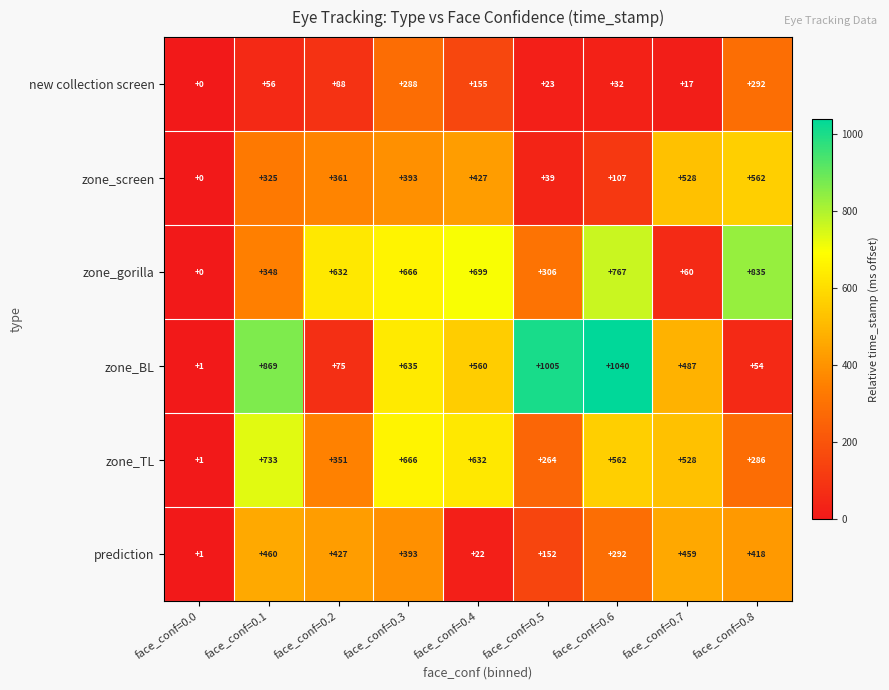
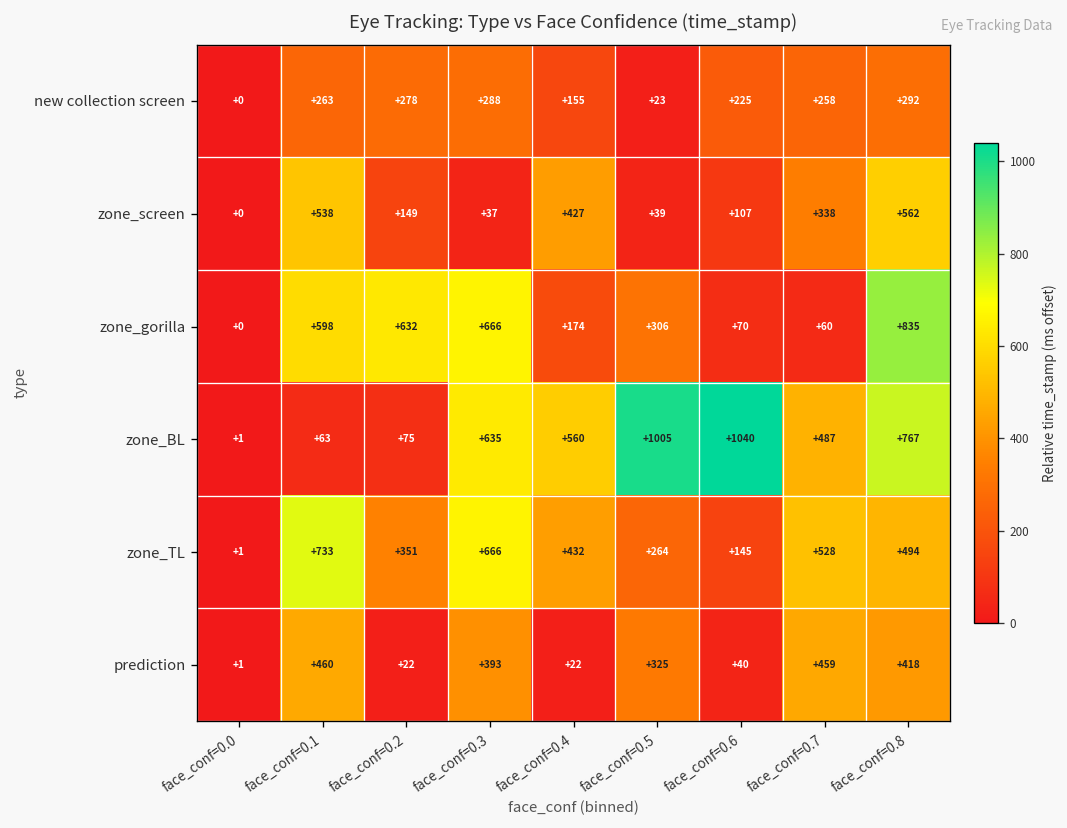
  {
    "new collection screen": {
      "face_conf=0.0": "+0",
-     "face_conf=0.1": "+56",
-     "face_conf=0.2": "+88",
+     "face_conf=0.1": "+263",
+     "face_conf=0.2": "+278",
      "face_conf=0.3": "+288",
      "face_conf=0.4": "+155",
      "face_conf=0.5": "+23",
-     "face_conf=0.6": "+32",
-     "face_conf=0.7": "+17",
+     "face_conf=0.6": "+225",
+     "face_conf=0.7": "+258",
      "face_conf=0.8": "+292"
    },
    "zone_screen": {
      "face_conf=0.0": "+0",
-     "face_conf=0.1": "+325",
-     "face_conf=0.2": "+361",
-     "face_conf=0.3": "+393",
+     "face_conf=0.1": "+538",
+     "face_conf=0.2": "+149",
+     "face_conf=0.3": "+37",
      "face_conf=0.4": "+427",
      "face_conf=0.5": "+39",
      "face_conf=0.6": "+107",
-     "face_conf=0.7": "+528",
+     "face_conf=0.7": "+338",
      "face_conf=0.8": "+562"
    },
    "zone_gorilla": {
      "face_conf=0.0": "+0",
-     "face_conf=0.1": "+348",
+     "face_conf=0.1": "+598",
      "face_conf=0.2": "+632",
      "face_conf=0.3": "+666",
-     "face_conf=0.4": "+699",
+     "face_conf=0.4": "+174",
      "face_conf=0.5": "+306",
-     "face_conf=0.6": "+767",
+     "face_conf=0.6": "+70",
      "face_conf=0.7": "+60",
      "face_conf=0.8": "+835"
    },
    "zone_BL": {
      "face_conf=0.0": "+1",
-     "face_conf=0.1": "+869",
+     "face_conf=0.1": "+63",
      "face_conf=0.2": "+75",
      "face_conf=0.3": "+635",
      "face_conf=0.4": "+560",
      "face_conf=0.5": "+1005",
      "face_conf=0.6": "+1040",
      "face_conf=0.7": "+487",
-     "face_conf=0.8": "+54"
+     "face_conf=0.8": "+767"
    },
    "zone_TL": {
      "face_conf=0.0": "+1",
      "face_conf=0.1": "+733",
      "face_conf=0.2": "+351",
      "face_conf=0.3": "+666",
-     "face_conf=0.4": "+632",
+     "face_conf=0.4": "+432",
      "face_conf=0.5": "+264",
-     "face_conf=0.6": "+562",
+     "face_conf=0.6": "+145",
      "face_conf=0.7": "+528",
-     "face_conf=0.8": "+286"
+     "face_conf=0.8": "+494"
    },
    "prediction": {
      "face_conf=0.0": "+1",
      "face_conf=0.1": "+460",
-     "face_conf=0.2": "+427",
+     "face_conf=0.2": "+22",
      "face_conf=0.3": "+393",
      "face_conf=0.4": "+22",
-     "face_conf=0.5": "+152",
-     "face_conf=0.6": "+292",
+     "face_conf=0.5": "+325",
+     "face_conf=0.6": "+40",
      "face_conf=0.7": "+459",
      "face_conf=0.8": "+418"
    }
  }
